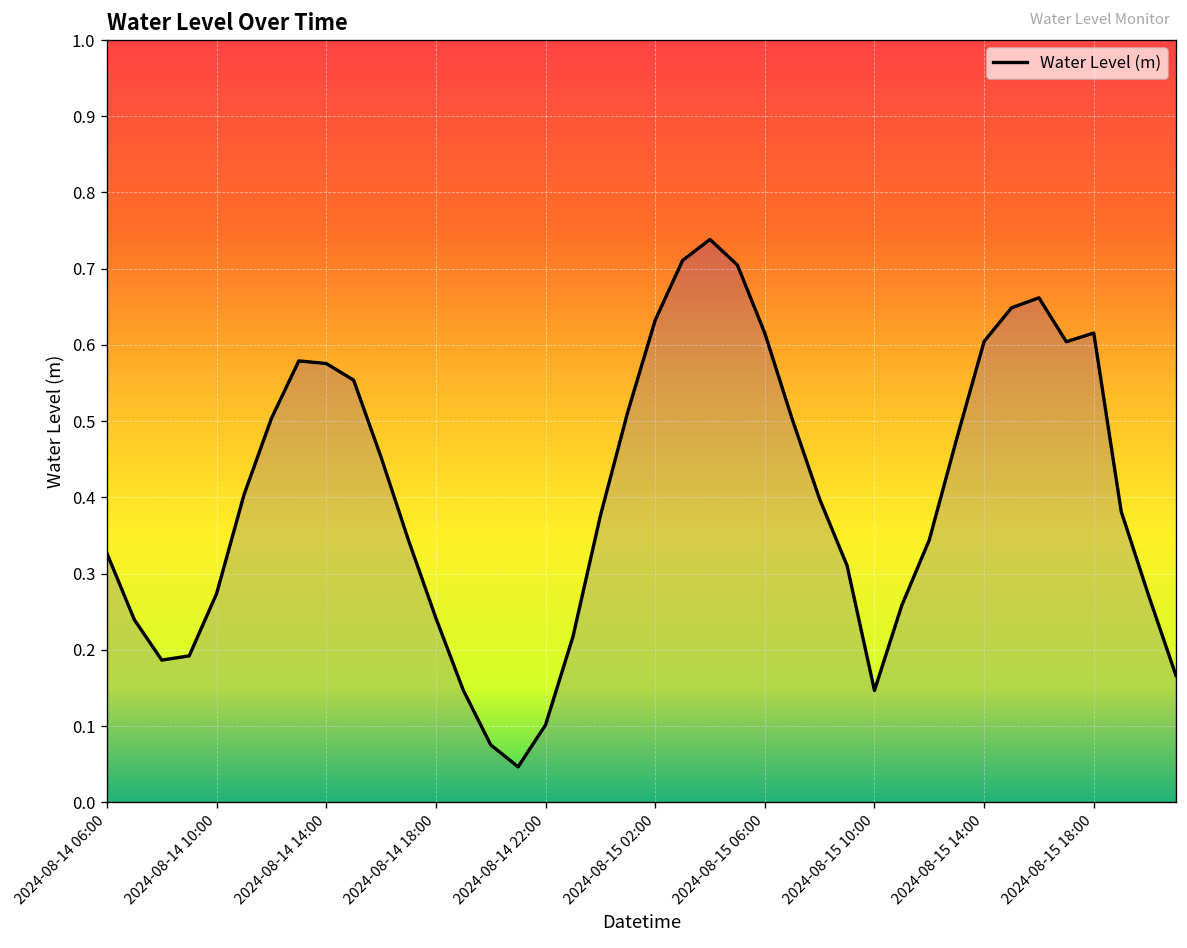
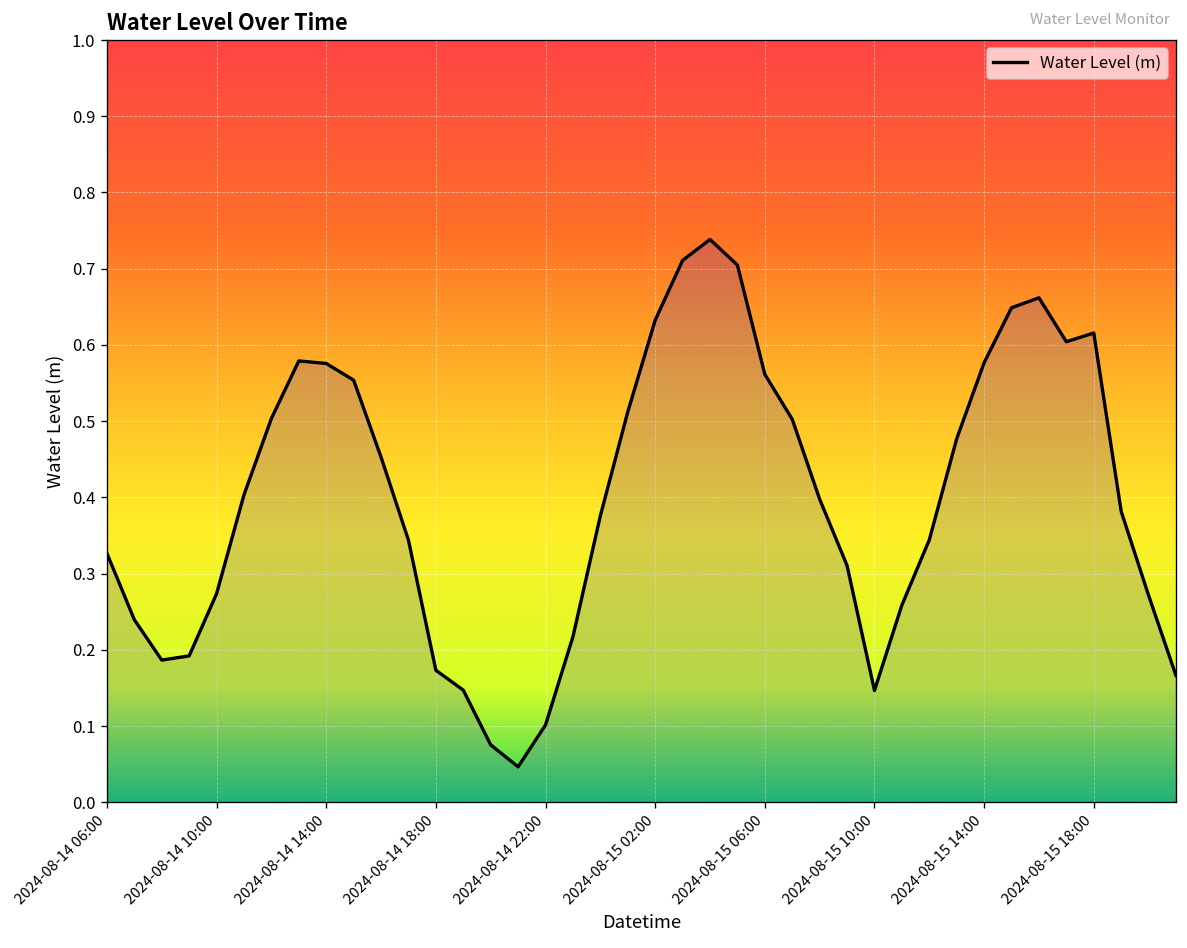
  {
    "2024-08-14 06:00": 0.33,
    "2024-08-14 10:00": 0.27,
    "2024-08-14 14:00": 0.58,
-   "2024-08-14 18:00": 0.24,
+   "2024-08-14 18:00": 0.17,
    "2024-08-14 22:00": 0.10,
    "2024-08-15 02:00": 0.63,
-   "2024-08-15 06:00": 0.62,
+   "2024-08-15 06:00": 0.56,
    "2024-08-15 10:00": 0.15,
-   "2024-08-15 14:00": 0.60,
+   "2024-08-15 14:00": 0.58,
    "2024-08-15 18:00": 0.62
  }
